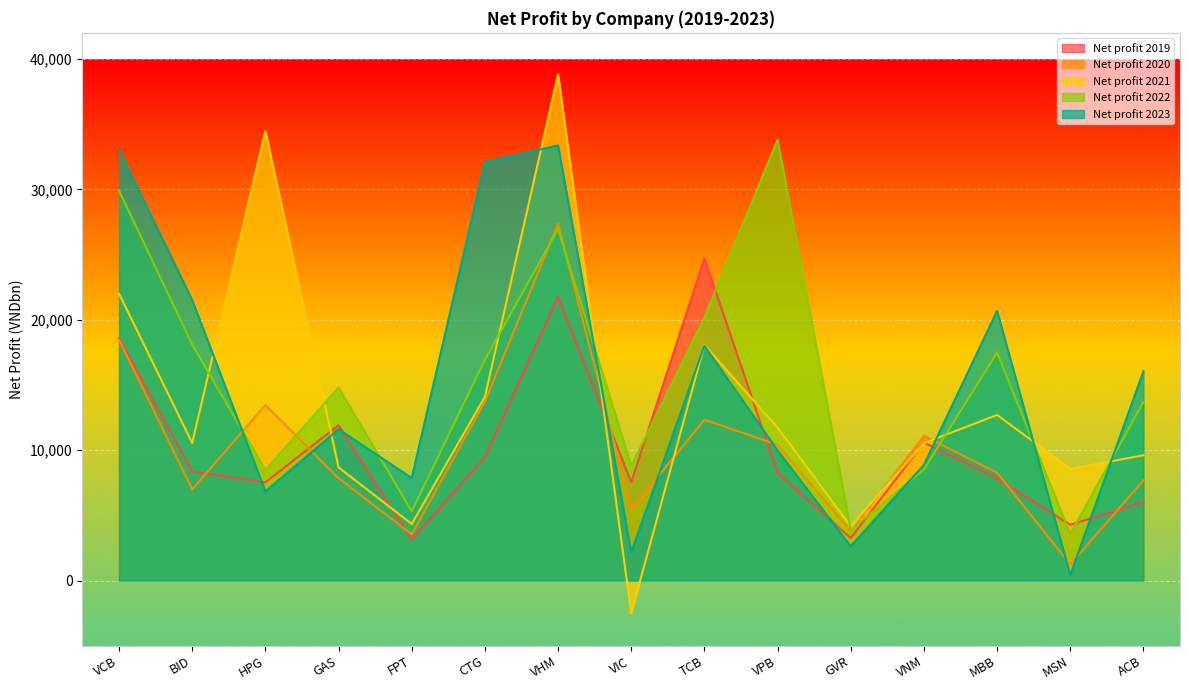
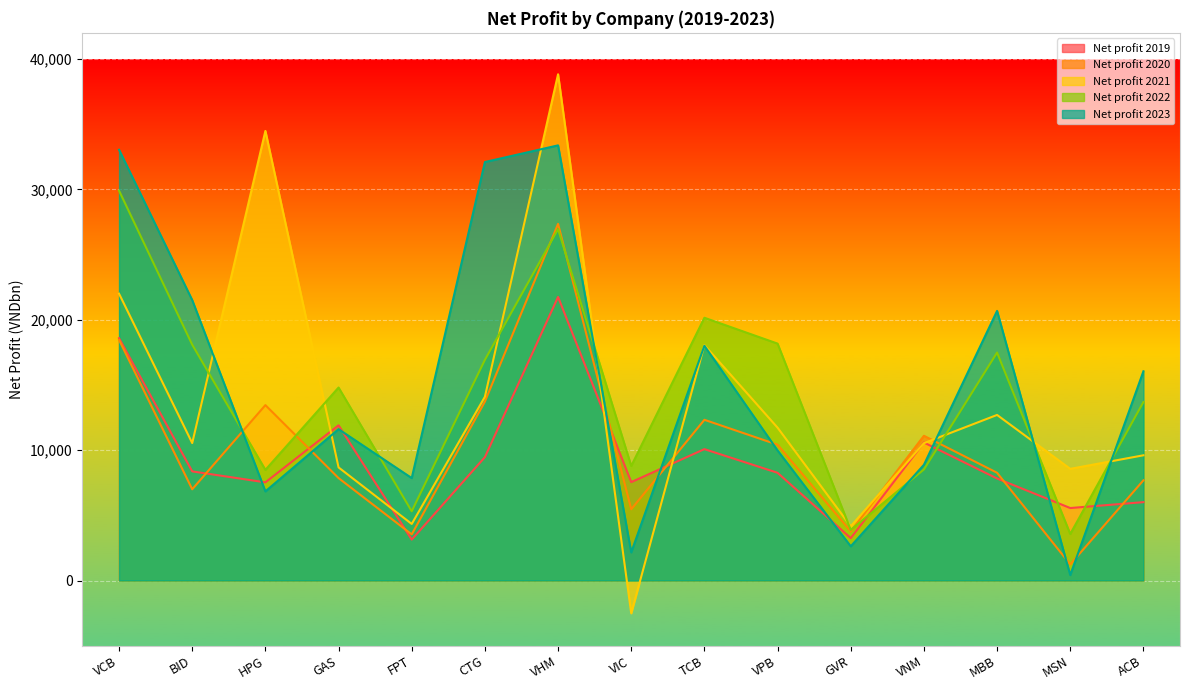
  {
    "Net profit 2019": {
      "BID": "8,400",
      "HPG": "7,500",
      "GAS": "11,900",
      "FPT": "3,100",
      "CTG": "9,500",
      "VHM": "21,700",
      "VIC": "7,500",
-     "TCB": "24,700",
+     "TCB": "10,100",
      "VPB": "8,300",
      "GVR": "3,300",
      "MBB": "7,800",
-     "MSN": "4,300",
+     "MSN": "5,600",
      "ACB": "6,000"
    },
    "Net profit 2020": {
      "BID": "7,000",
      "HPG": "13,500",
      "GAS": "7,900",
      "FPT": "3,500",
      "CTG": "13,700",
      "VHM": "27,400",
      "VIC": "5,500",
      "TCB": "12,300",
      "VPB": "10,400",
      "VNM": "11,100",
      "MBB": "8,300",
      "MSN": "1,200",
      "ACB": "7,700"
    },
    "Net profit 2022": {
      "VCB": "29,900",
      "BID": "18,100",
      "HPG": "8,500",
      "GAS": "14,800",
      "FPT": "5,300",
      "CTG": "16,900",
      "VHM": "26,900",
      "VIC": "8,800",
      "TCB": "20,200",
-     "VPB": "33,800",
+     "VPB": "18,200",
      "VNM": "8,500",
      "MBB": "17,500",
      "MSN": "3,600",
      "ACB": "13,700"
    },
    "Net profit 2023": {
      "VCB": "33,000",
      "BID": "21,500",
      "HPG": "6,800",
      "GAS": "11,600",
      "FPT": "7,900",
      "CTG": "32,100",
      "VHM": "33,400",
      "VIC": "2,200",
      "VPB": "10,000",
      "GVR": "2,600",
      "VNM": "8,900",
      "MBB": "20,700",
      "MSN": "400",
      "ACB": "16,000"
    }
  }
